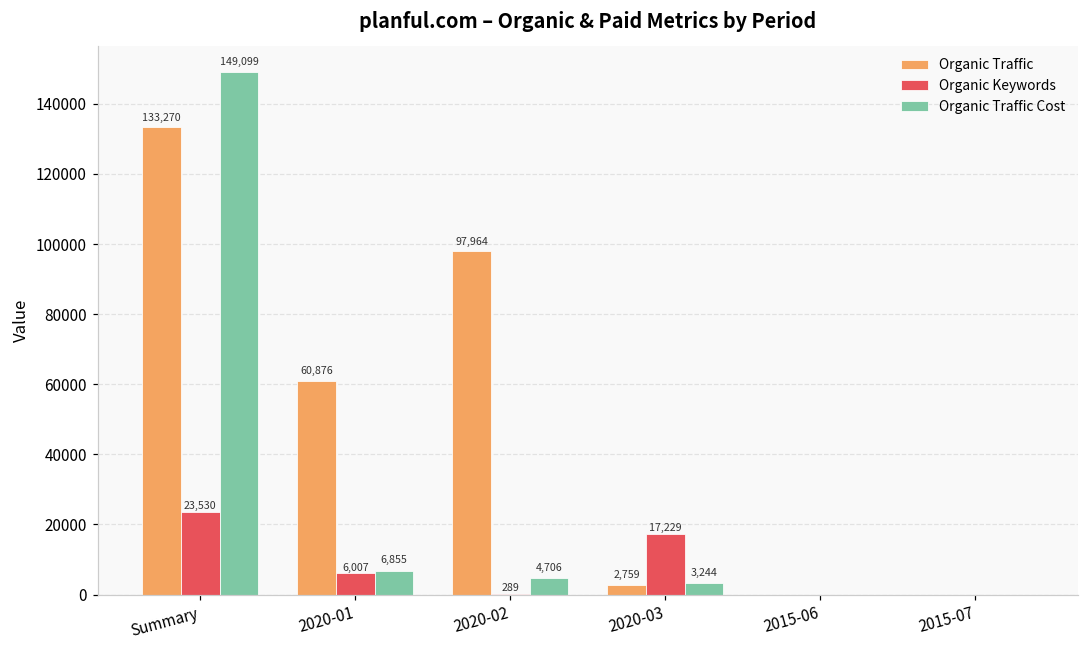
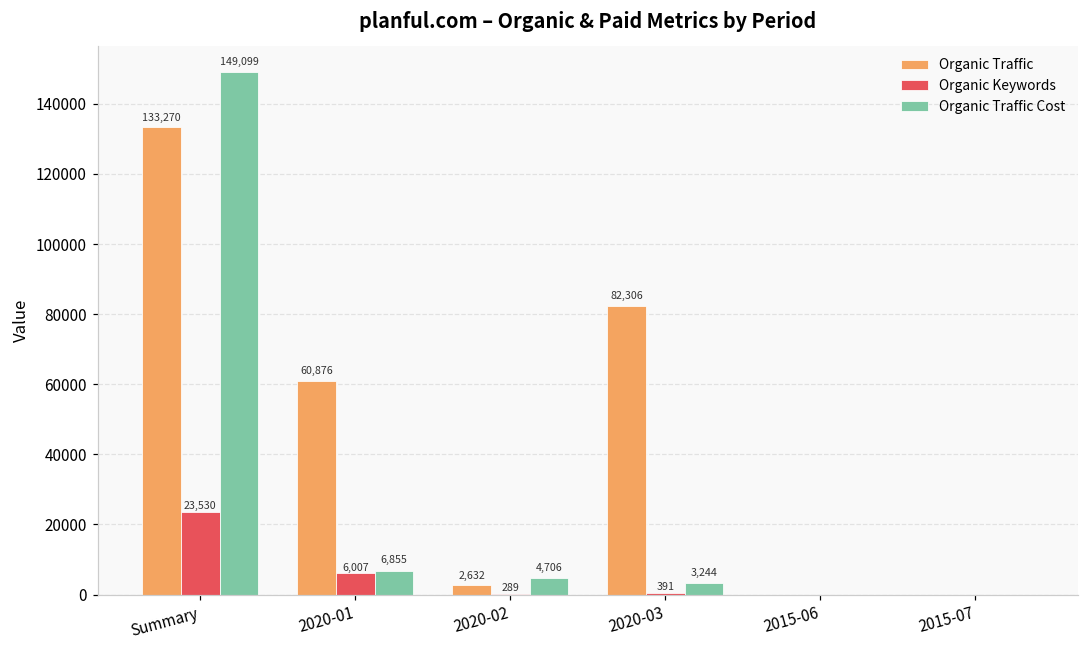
  {
    "Organic Traffic": {
      "Summary": "133,270",
      "2020-01": "60,876",
-     "2020-02": "97,964",
-     "2020-03": "2,759"
+     "2020-02": "2,632",
+     "2020-03": "82,306"
    },
    "Organic Keywords": {
      "Summary": "23,530",
      "2020-01": "6,007",
      "2020-02": "289",
-     "2020-03": "17,229"
+     "2020-03": "391"
    },
    "Organic Traffic Cost": {
      "Summary": "149,099",
      "2020-01": "6,855",
      "2020-02": "4,706",
      "2020-03": "3,244"
    }
  }
